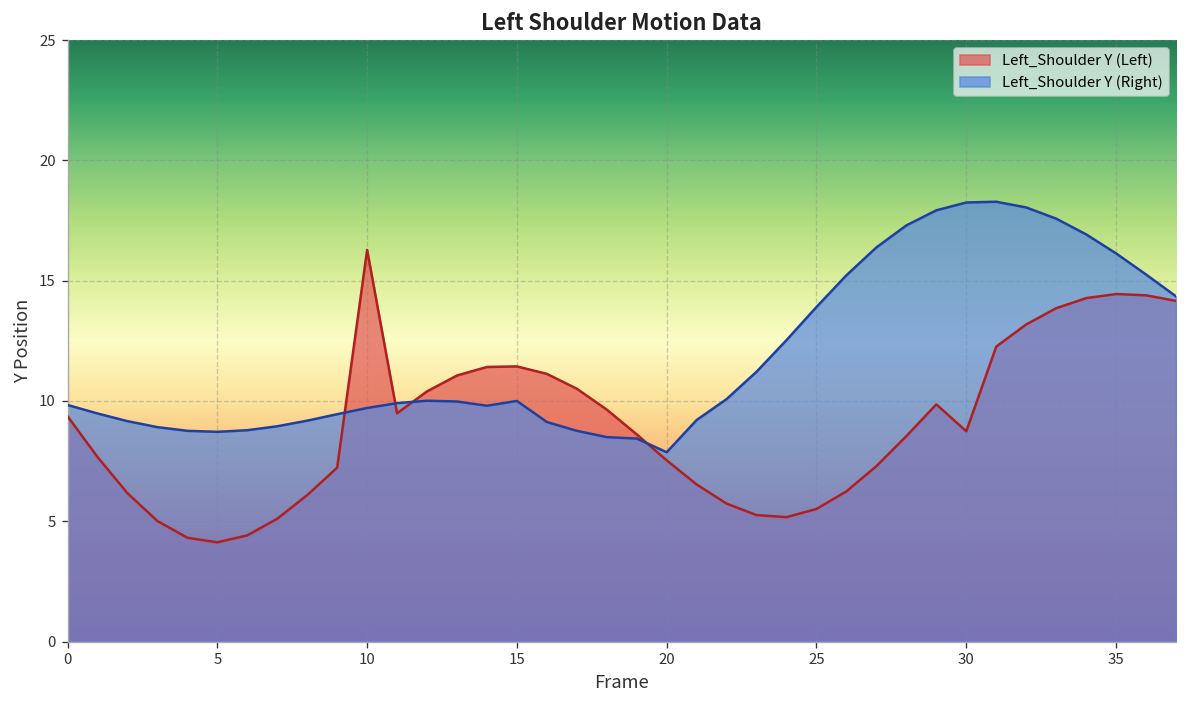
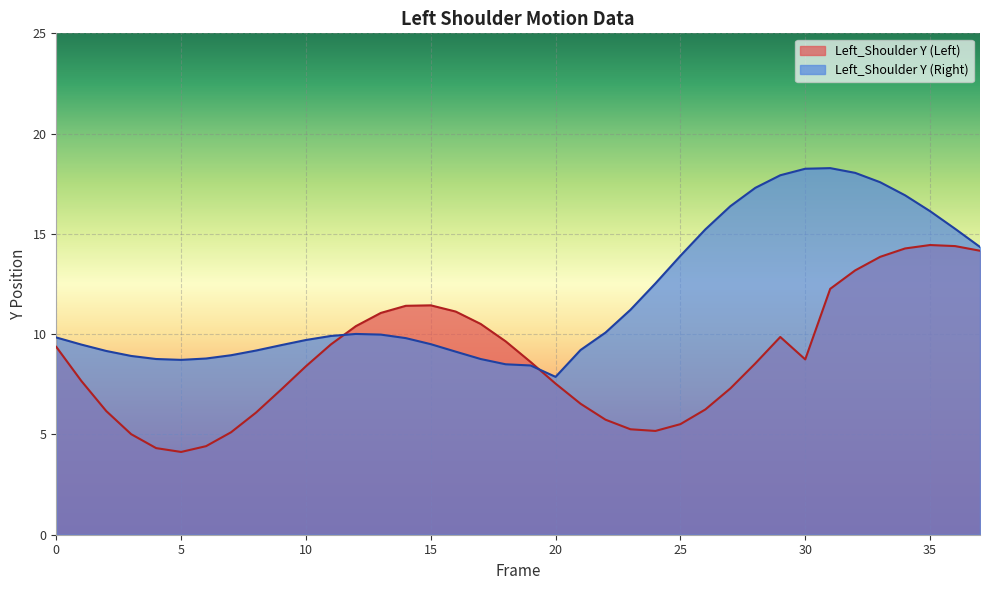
  {
    "Left_Shoulder Y (Left)": {
      "0": 9.4,
      "5": 4.1,
-     "10": 16.3,
+     "10": 8.4,
      "15": 11.4,
      "20": 7.5,
      "25": 5.5,
      "30": 8.7,
      "35": 14.4
    },
    "Left_Shoulder Y (Right)": {
      "0": 9.8,
      "5": 8.7,
      "10": 9.7,
-     "15": 10.0,
+     "15": 9.5,
      "20": 7.9,
      "25": 13.9,
      "30": 18.2,
      "35": 16.1
    }
  }
